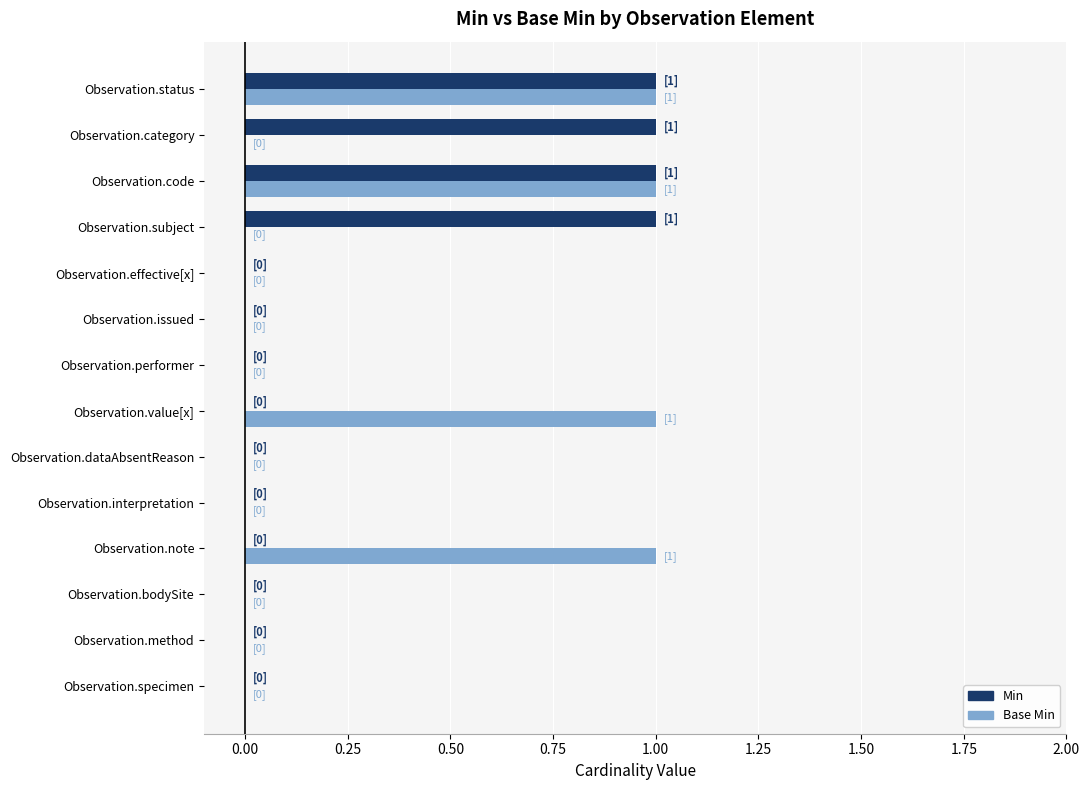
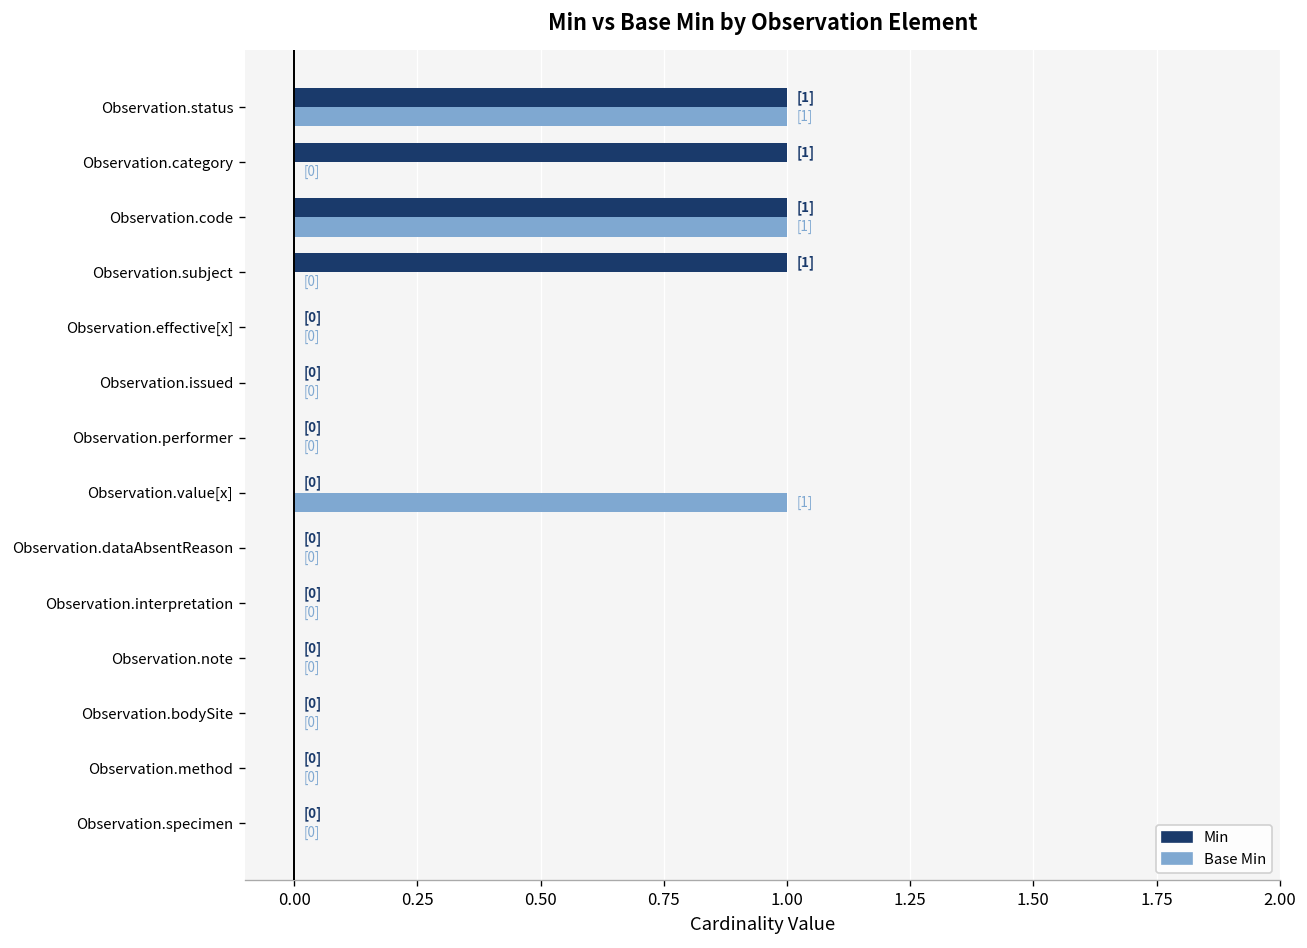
  {
    "Min": {
      "Observation.status": "1]",
      "Observation.category": "1]",
      "Observation.code": "1]",
      "Observation.subject": "1]",
      "Observation.effective[x]": "0]",
      "Observation.issued": "0]",
      "Observation.performer": "0]",
      "Observation.value[x]": "0]",
      "Observation.dataAbsentReason": "0]",
      "Observation.interpretation": "0]",
      "Observation.note": "0]",
      "Observation.bodySite": "0]",
      "Observation.method": "0]",
      "Observation.specimen": "0]"
    },
    "Base Min": {
      "Observation.status": "1]",
      "Observation.category": "0]",
      "Observation.code": "1]",
      "Observation.subject": "0]",
      "Observation.effective[x]": "0]",
      "Observation.issued": "0]",
      "Observation.performer": "0]",
      "Observation.value[x]": "1]",
      "Observation.dataAbsentReason": "0]",
      "Observation.interpretation": "0]",
-     "Observation.note": "1]",
+     "Observation.note": "0]",
      "Observation.bodySite": "0]",
      "Observation.method": "0]",
      "Observation.specimen": "0]"
    }
  }
